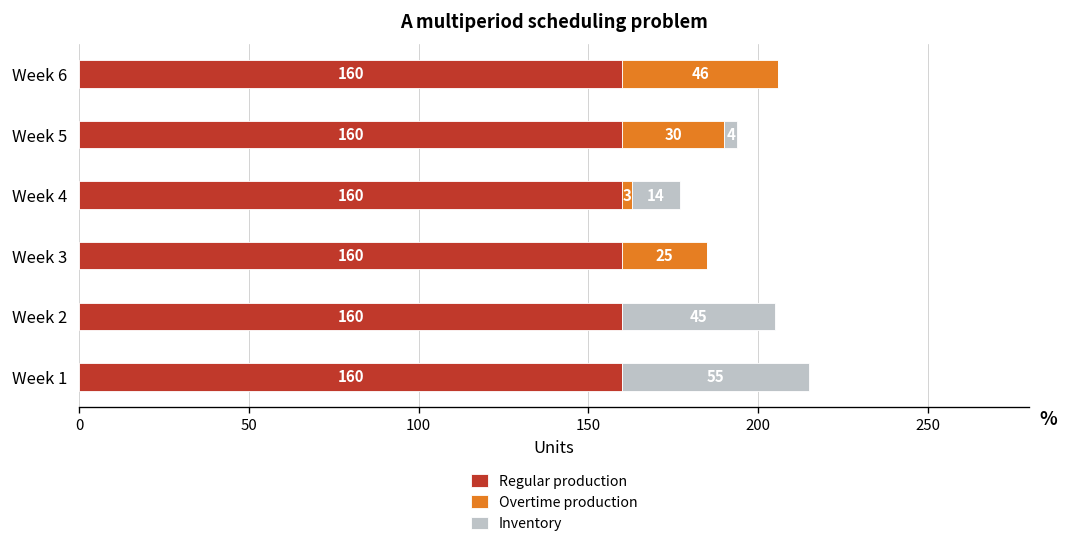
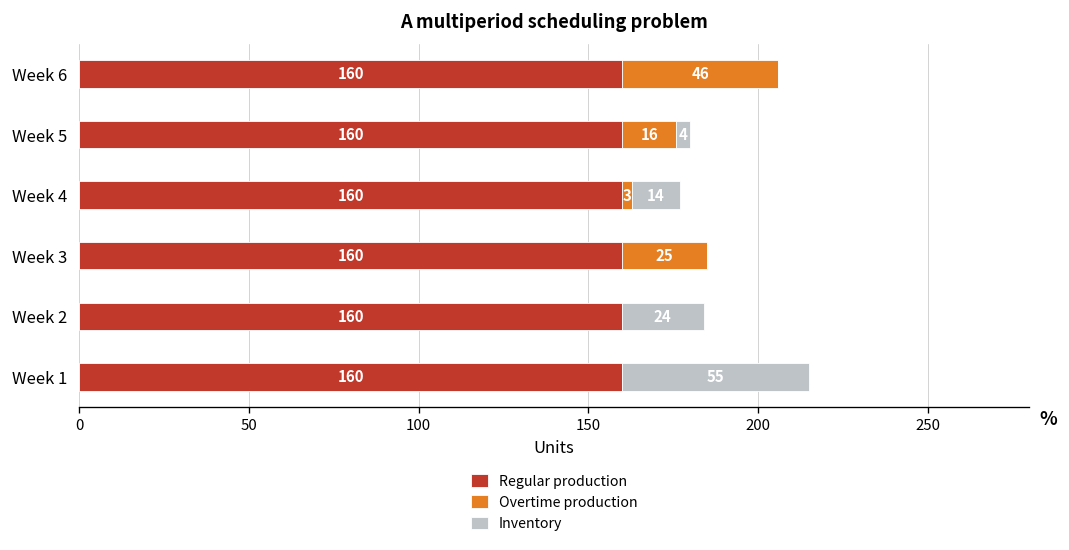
  {
    "Regular production": {
      "Week 6": 160,
      "Week 5": 160,
      "Week 4": 160,
      "Week 3": 160,
      "Week 2": 160,
      "Week 1": 160
    },
    "Overtime production": {
      "Week 6": 46,
-     "Week 5": 30,
+     "Week 5": 16,
      "Week 4": 3,
      "Week 3": 25
    },
    "Inventory": {
      "Week 5": 4,
      "Week 4": 14,
-     "Week 2": 45,
+     "Week 2": 24,
      "Week 1": 55
    }
  }
